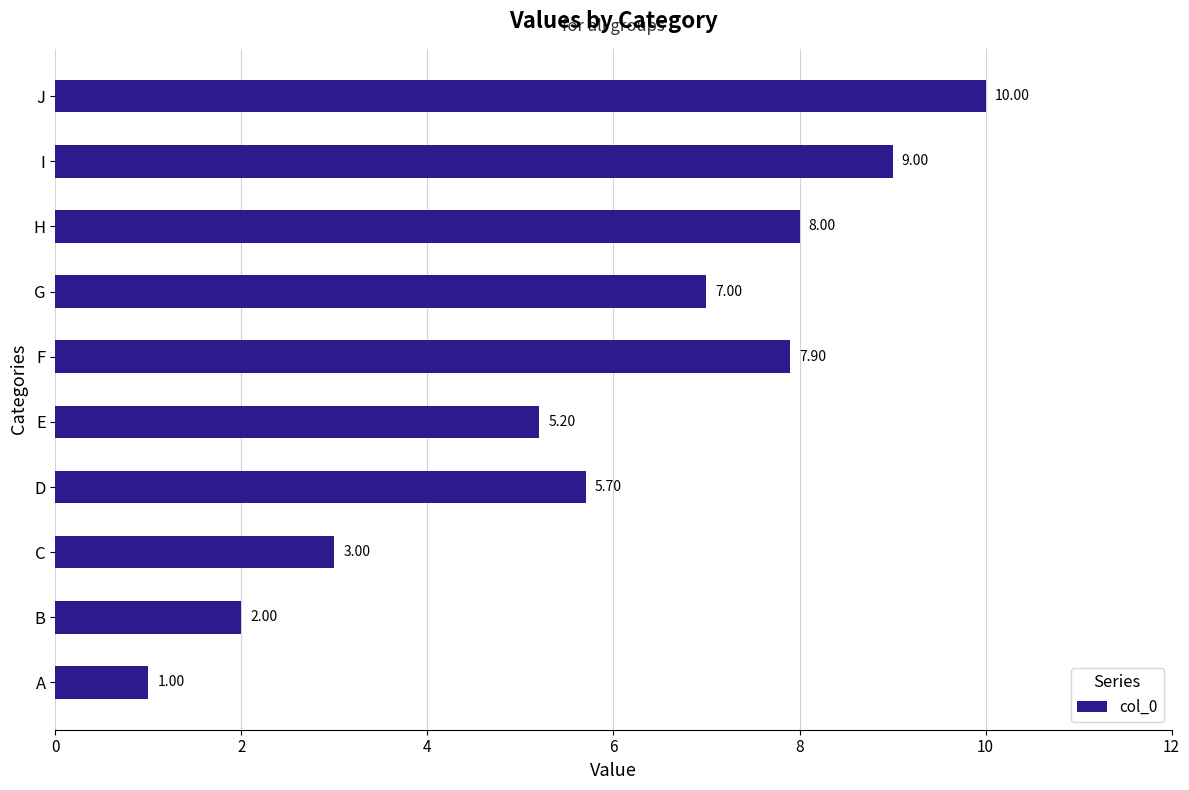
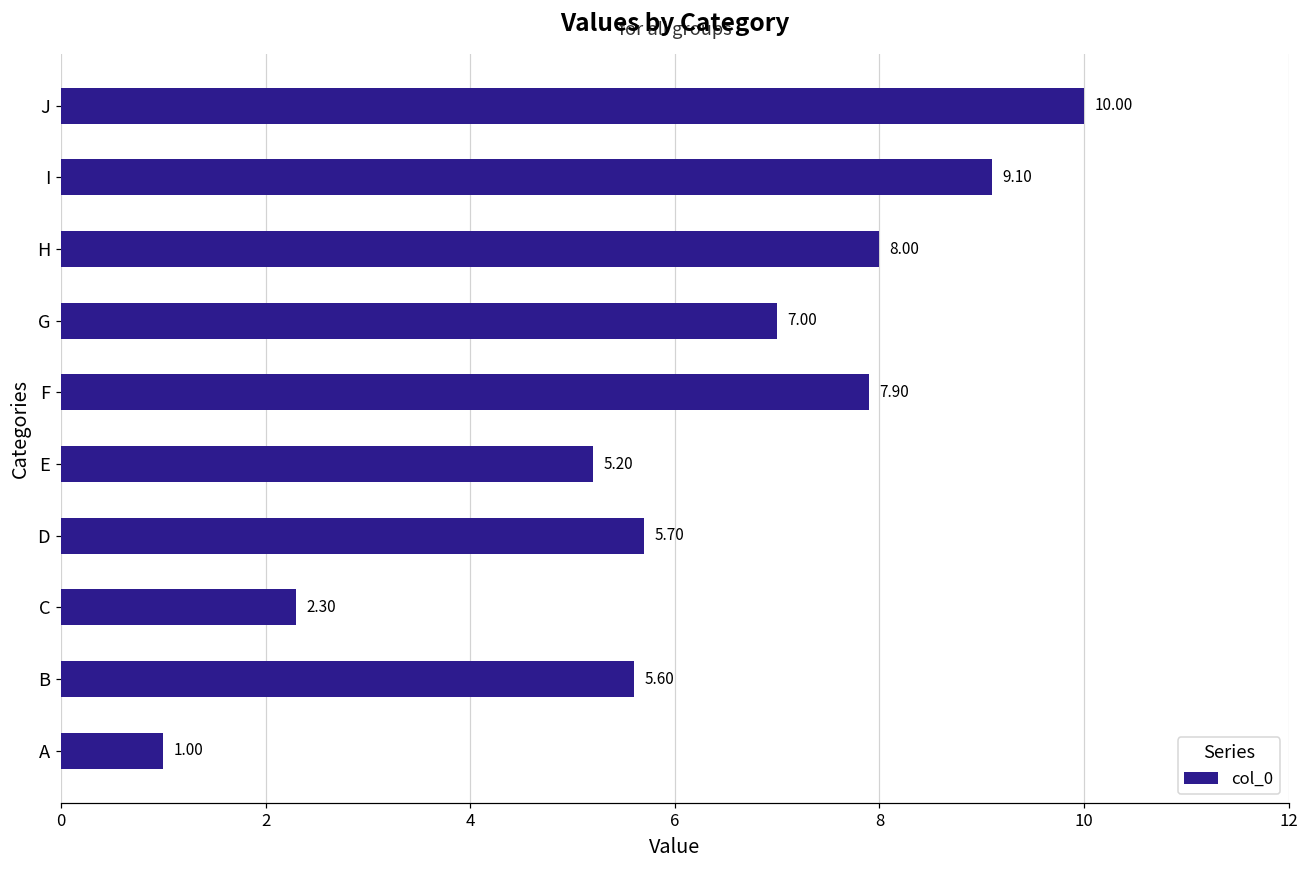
  {
    "J": 10.00,
-   "I": 9.00,
+   "I": 9.10,
    "H": 8.00,
    "G": 7.00,
    "F": 7.90,
    "E": 5.20,
    "D": 5.70,
-   "C": 3.00,
-   "B": 2.00,
+   "C": 2.30,
+   "B": 5.60,
    "A": 1.00
  }
